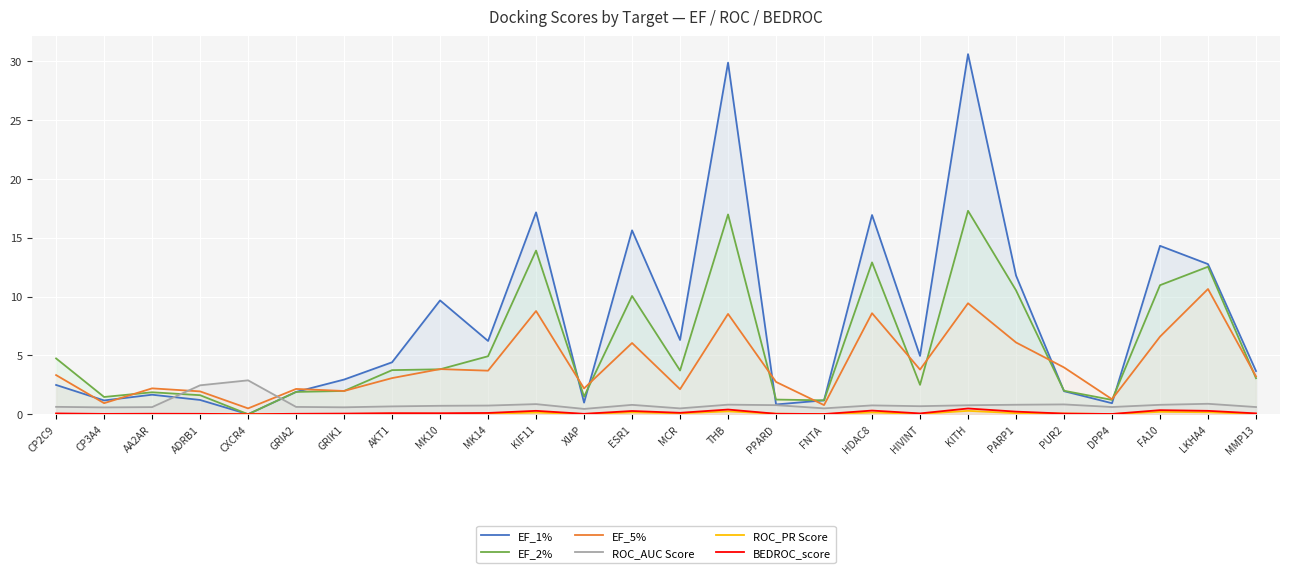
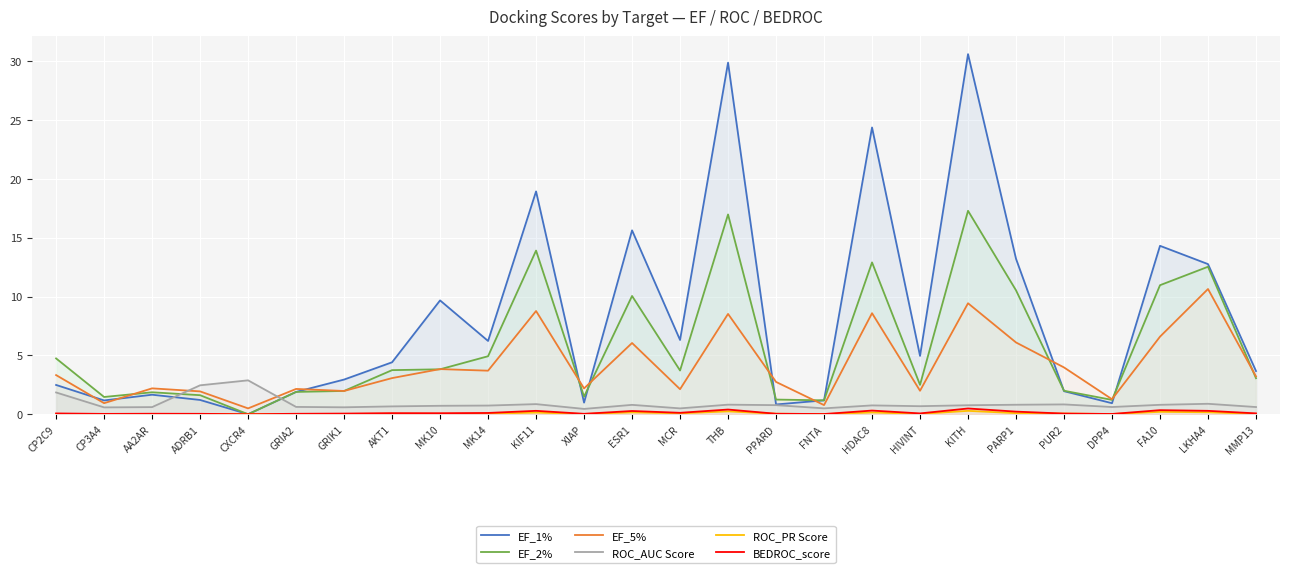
  {
    "EF_1%": {
      "CP2C9": 2.5,
      "CP3A4": 1.2,
      "ADRB1": 1.2,
      "GRIK1": 2.9,
      "AKT1": 4.4,
      "MK10": 9.7,
      "MK14": 6.2,
-     "KIF11": 17.2,
+     "KIF11": 18.9,
      "XIAP": 1.0,
      "ESR1": 15.6,
      "MCR": 6.3,
      "THB": 29.9,
-     "HDAC8": 16.9,
+     "HDAC8": 24.4,
      "HIVINT": 5.0,
      "KITH": 30.6,
-     "PARP1": 11.8,
+     "PARP1": 13.2,
      "DPP4": 0.9,
      "FA10": 14.3,
      "LKHA4": 12.8,
      "MMP13": 3.7
    },
    "EF_2%": {
      "CP2C9": 4.7,
      "CP3A4": 1.5,
      "ADRB1": 1.6,
      "AKT1": 3.7,
      "MK14": 4.9,
      "KIF11": 13.9,
      "XIAP": 1.5,
      "ESR1": 10.1,
      "MCR": 3.7,
      "THB": 17.0,
      "PPARD": 1.2,
      "HDAC8": 12.9,
      "HIVINT": 2.5,
      "KITH": 17.3,
      "PARP1": 10.5,
      "FA10": 11.0,
      "LKHA4": 12.5
    },
    "EF_5%": {
      "CP2C9": 3.3,
      "CP3A4": 0.9,
      "AA2AR": 2.2,
      "ADRB1": 1.9,
      "CXCR4": 0.5,
      "GRIA2": 2.2,
      "AKT1": 3.1,
      "MK14": 3.7,
      "KIF11": 8.8,
      "XIAP": 2.2,
      "ESR1": 6.1,
      "MCR": 2.1,
      "THB": 8.5,
      "PPARD": 2.7,
      "FNTA": 0.8,
      "HDAC8": 8.6,
-     "HIVINT": 3.8,
+     "HIVINT": 2.0,
      "KITH": 9.4,
      "PARP1": 6.1,
      "PUR2": 4.0,
      "FA10": 6.6,
      "LKHA4": 10.6
    },
    "ROC_AUC Score": {
-     "CP2C9": 0.6,
+     "CP2C9": 1.9,
      "CP3A4": 0.6,
      "AA2AR": 0.6,
      "ADRB1": 2.5,
      "CXCR4": 2.9,
      "GRIA2": 0.6,
      "GRIK1": 0.6,
      "AKT1": 0.7,
      "MK10": 0.7,
      "MK14": 0.7,
      "KIF11": 0.9,
      "XIAP": 0.5,
      "ESR1": 0.8,
      "MCR": 0.5,
      "THB": 0.8,
      "FNTA": 0.5,
      "HDAC8": 0.8,
      "HIVINT": 0.7,
      "KITH": 0.8,
      "PARP1": 0.8,
      "PUR2": 0.8,
      "DPP4": 0.6,
      "FA10": 0.8,
      "LKHA4": 0.9,
      "MMP13": 0.6
    }
  }
